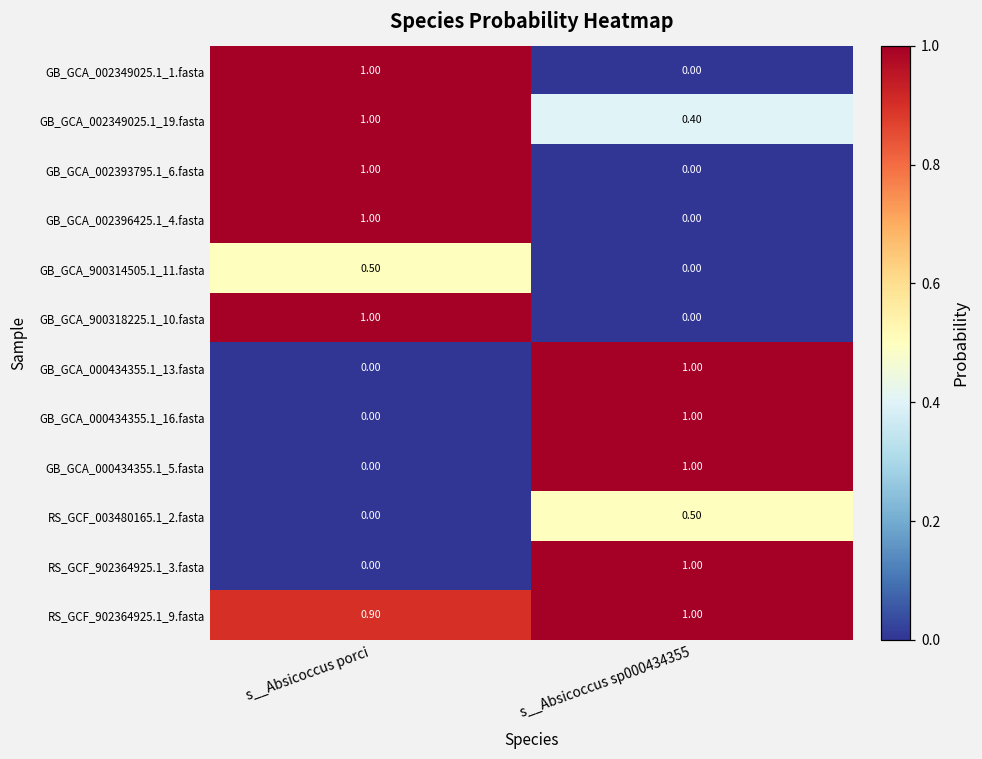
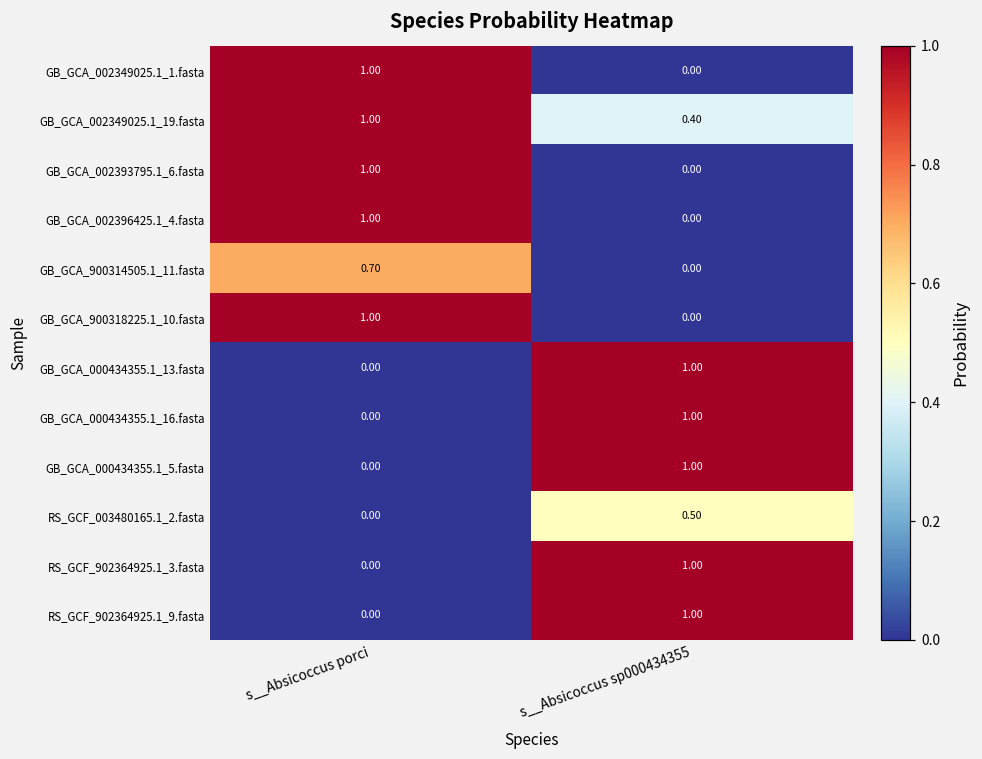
  {
    "GB_GCA_002349025.1_1.fasta": {
      "s__Absicoccus porci": 1.00,
      "s__Absicoccus sp000434355": 0.00
    },
    "GB_GCA_002349025.1_19.fasta": {
      "s__Absicoccus porci": 1.00,
      "s__Absicoccus sp000434355": 0.40
    },
    "GB_GCA_002393795.1_6.fasta": {
      "s__Absicoccus porci": 1.00,
      "s__Absicoccus sp000434355": 0.00
    },
    "GB_GCA_002396425.1_4.fasta": {
      "s__Absicoccus porci": 1.00,
      "s__Absicoccus sp000434355": 0.00
    },
    "GB_GCA_900314505.1_11.fasta": {
-     "s__Absicoccus porci": 0.50,
+     "s__Absicoccus porci": 0.70,
      "s__Absicoccus sp000434355": 0.00
    },
    "GB_GCA_900318225.1_10.fasta": {
      "s__Absicoccus porci": 1.00,
      "s__Absicoccus sp000434355": 0.00
    },
    "GB_GCA_000434355.1_13.fasta": {
      "s__Absicoccus porci": 0.00,
      "s__Absicoccus sp000434355": 1.00
    },
    "GB_GCA_000434355.1_16.fasta": {
      "s__Absicoccus porci": 0.00,
      "s__Absicoccus sp000434355": 1.00
    },
    "GB_GCA_000434355.1_5.fasta": {
      "s__Absicoccus porci": 0.00,
      "s__Absicoccus sp000434355": 1.00
    },
    "RS_GCF_003480165.1_2.fasta": {
      "s__Absicoccus porci": 0.00,
      "s__Absicoccus sp000434355": 0.50
    },
    "RS_GCF_902364925.1_3.fasta": {
      "s__Absicoccus porci": 0.00,
      "s__Absicoccus sp000434355": 1.00
    },
    "RS_GCF_902364925.1_9.fasta": {
-     "s__Absicoccus porci": 0.90,
+     "s__Absicoccus porci": 0.00,
      "s__Absicoccus sp000434355": 1.00
    }
  }
